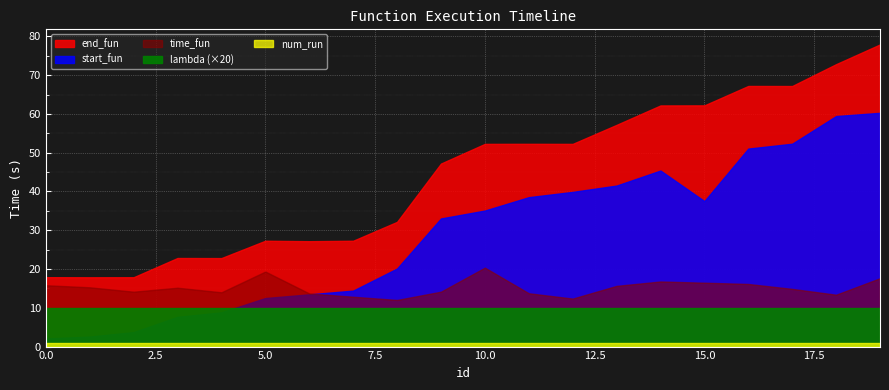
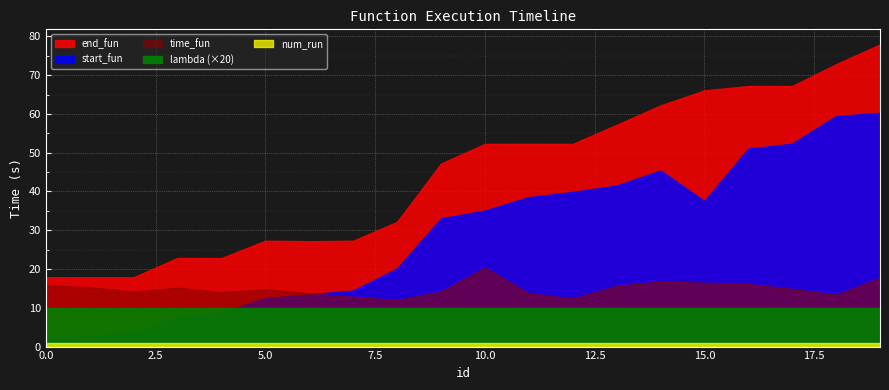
  {
    "end_fun": {
      "0.0": 18,
      "5.0": 27,
      "10.0": 52,
-     "15.0": 62
+     "15.0": 66
    },
    "start_fun": {
      "0.0": 2,
      "5.0": 13,
      "10.0": 35,
      "15.0": 38
    },
    "time_fun": {
      "0.0": 16,
-     "5.0": 19,
+     "5.0": 15,
      "10.0": 20,
      "15.0": 16
    },
    "lambda (×20)": {
      "0.0": 10,
      "5.0": 10,
      "10.0": 10,
      "15.0": 10
    },
    "num_run": {
      "0.0": 1,
      "5.0": 1,
      "10.0": 1,
      "15.0": 1
    }
  }
